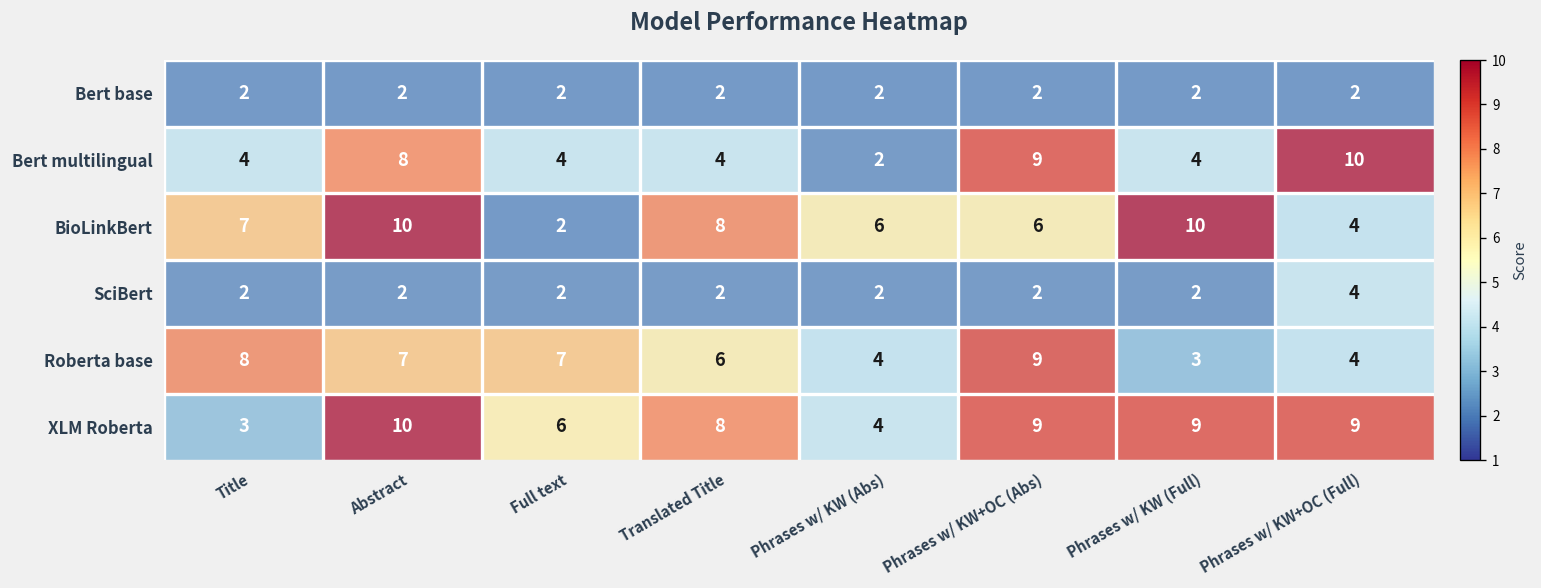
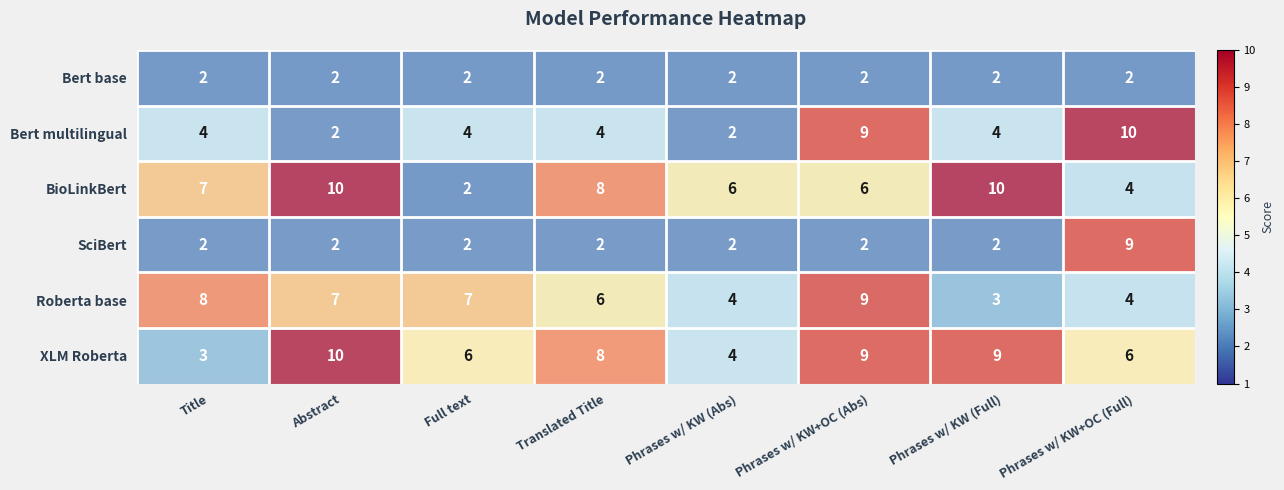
  {
    "Bert base": {
      "Title": 2,
      "Abstract": 2,
      "Full text": 2,
      "Translated Title": 2,
      "Phrases w/ KW (Abs)": 2,
      "Phrases w/ KW+OC (Abs)": 2,
      "Phrases w/ KW (Full)": 2,
      "Phrases w/ KW+OC (Full)": 2
    },
    "Bert multilingual": {
      "Title": 4,
-     "Abstract": 8,
+     "Abstract": 2,
      "Full text": 4,
      "Translated Title": 4,
      "Phrases w/ KW (Abs)": 2,
      "Phrases w/ KW+OC (Abs)": 9,
      "Phrases w/ KW (Full)": 4,
      "Phrases w/ KW+OC (Full)": 10
    },
    "BioLinkBert": {
      "Title": 7,
      "Abstract": 10,
      "Full text": 2,
      "Translated Title": 8,
      "Phrases w/ KW (Abs)": 6,
      "Phrases w/ KW+OC (Abs)": 6,
      "Phrases w/ KW (Full)": 10,
      "Phrases w/ KW+OC (Full)": 4
    },
    "SciBert": {
      "Title": 2,
      "Abstract": 2,
      "Full text": 2,
      "Translated Title": 2,
      "Phrases w/ KW (Abs)": 2,
      "Phrases w/ KW+OC (Abs)": 2,
      "Phrases w/ KW (Full)": 2,
-     "Phrases w/ KW+OC (Full)": 4
+     "Phrases w/ KW+OC (Full)": 9
    },
    "Roberta base": {
      "Title": 8,
      "Abstract": 7,
      "Full text": 7,
      "Translated Title": 6,
      "Phrases w/ KW (Abs)": 4,
      "Phrases w/ KW+OC (Abs)": 9,
      "Phrases w/ KW (Full)": 3,
      "Phrases w/ KW+OC (Full)": 4
    },
    "XLM Roberta": {
      "Title": 3,
      "Abstract": 10,
      "Full text": 6,
      "Translated Title": 8,
      "Phrases w/ KW (Abs)": 4,
      "Phrases w/ KW+OC (Abs)": 9,
      "Phrases w/ KW (Full)": 9,
-     "Phrases w/ KW+OC (Full)": 9
+     "Phrases w/ KW+OC (Full)": 6
    }
  }
